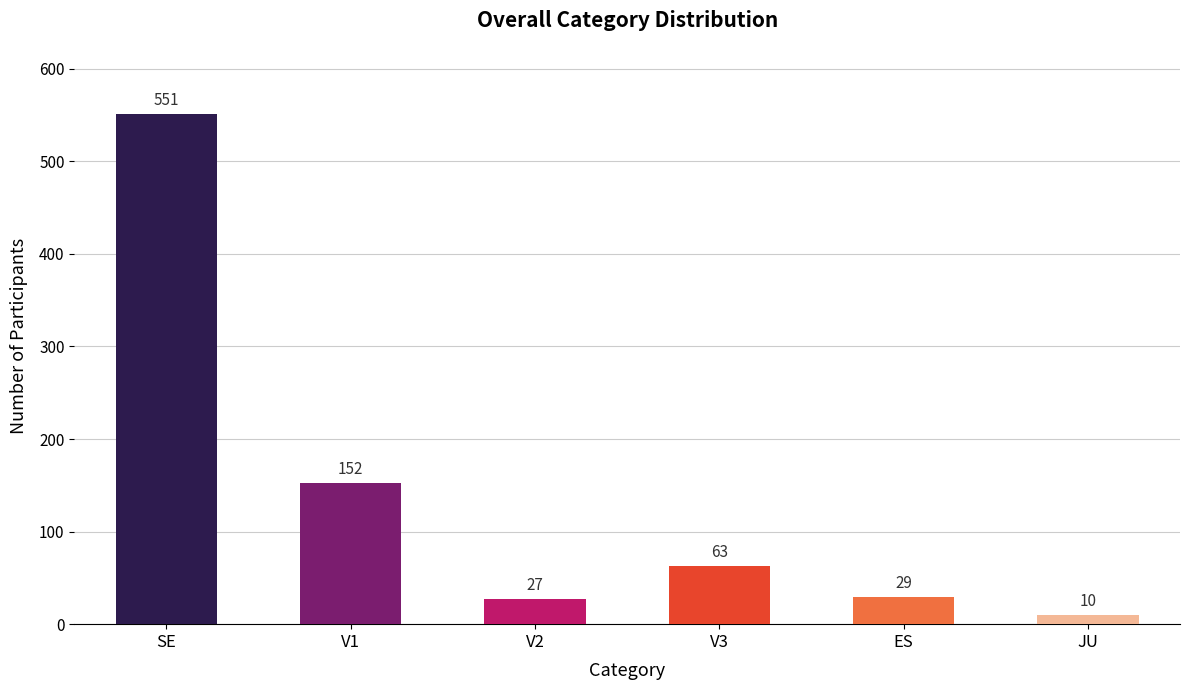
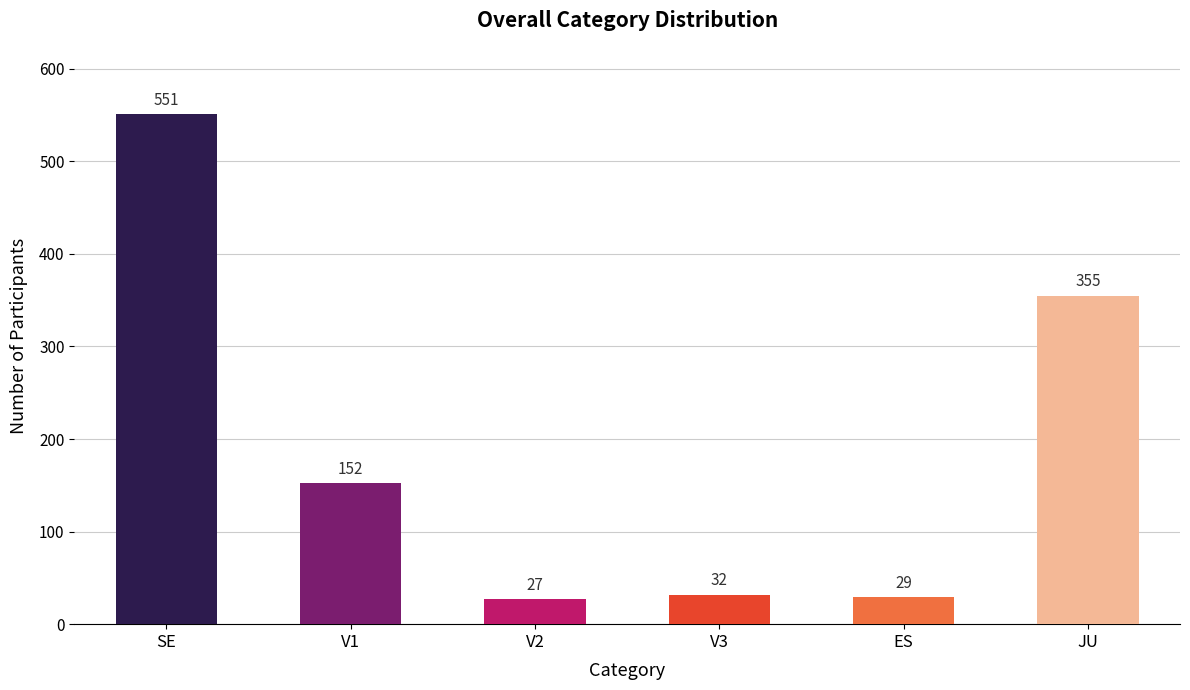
  {
    "SE": 551,
    "V1": 152,
    "V2": 27,
-   "V3": 63,
+   "V3": 32,
    "ES": 29,
-   "JU": 10
+   "JU": 355
  }
